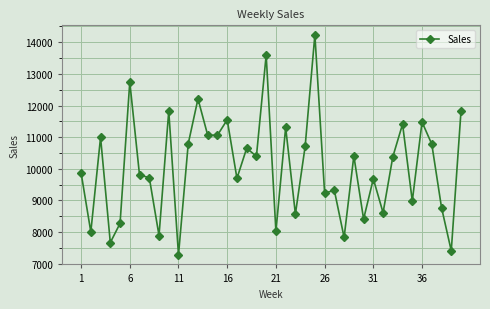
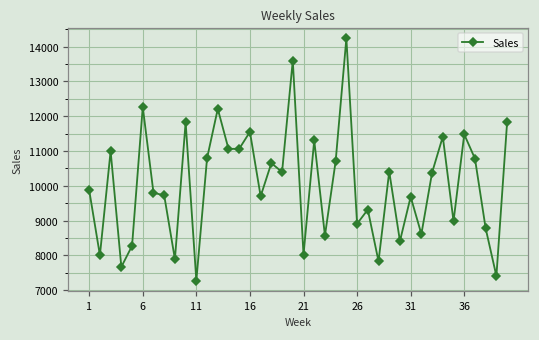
  {
    "1": 9900,
-   "6": 12700,
+   "6": 12300,
    "11": 7300,
    "16": 11500,
    "21": 8000,
-   "26": 9200,
+   "26": 8900,
    "31": 9700,
    "36": 11500
  }
